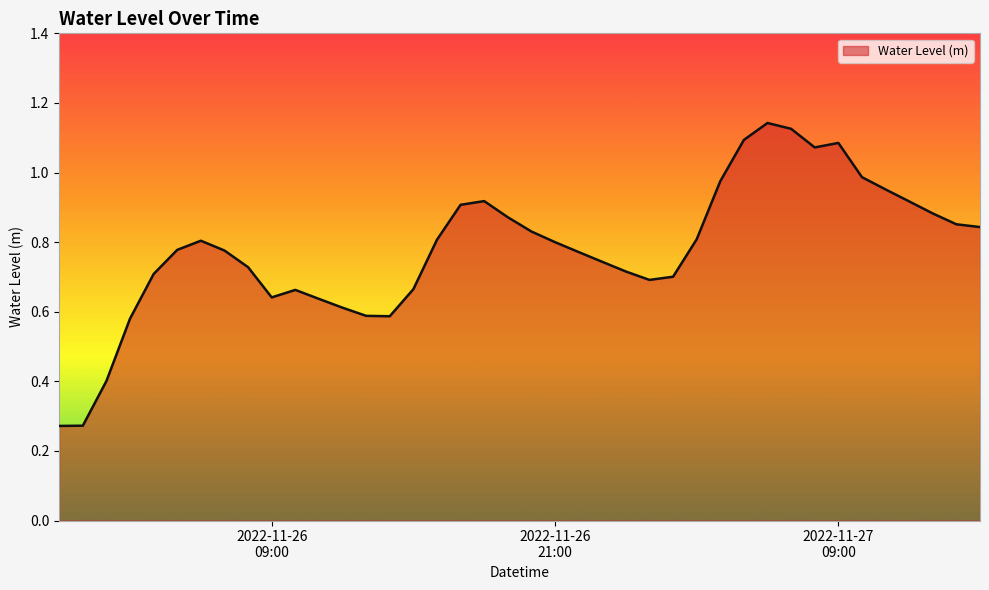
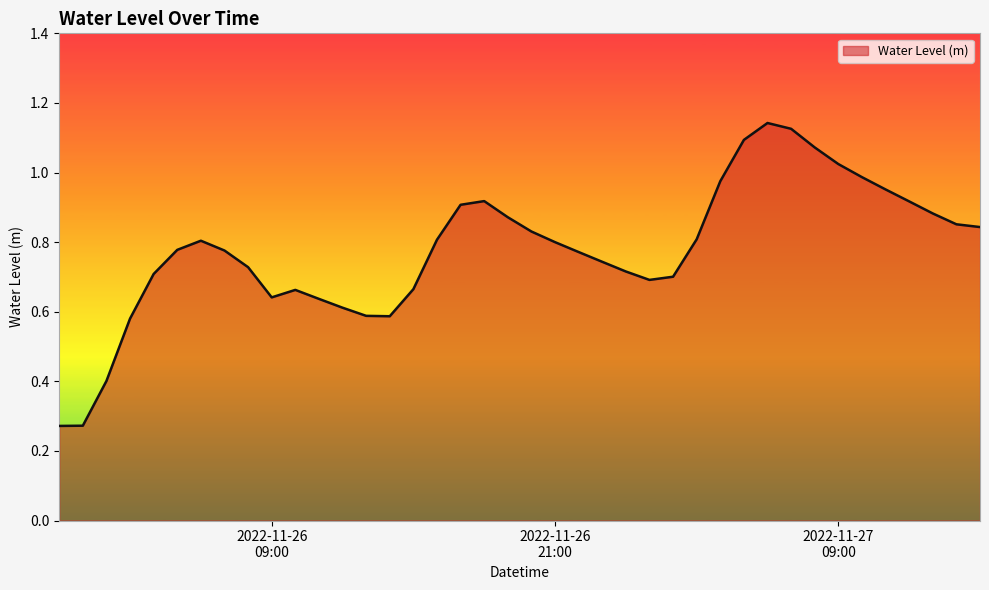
  {
    "2022-11-26 09:00": 0.64,
    "2022-11-26 21:00": 0.80,
-   "2022-11-27 09:00": 1.09
+   "2022-11-27 09:00": 1.02
  }
